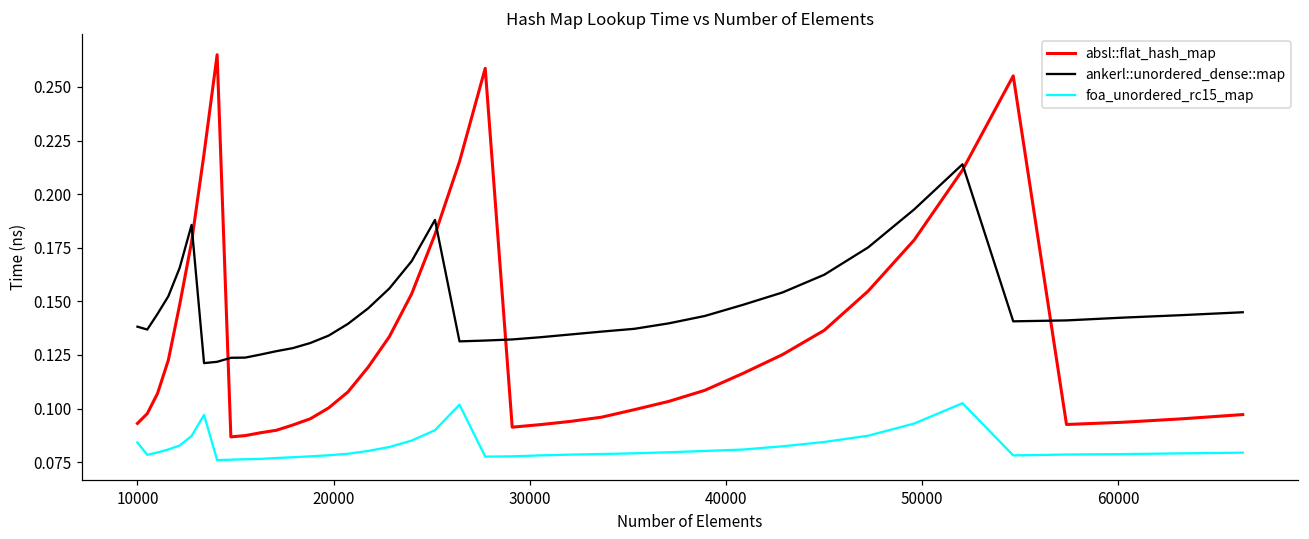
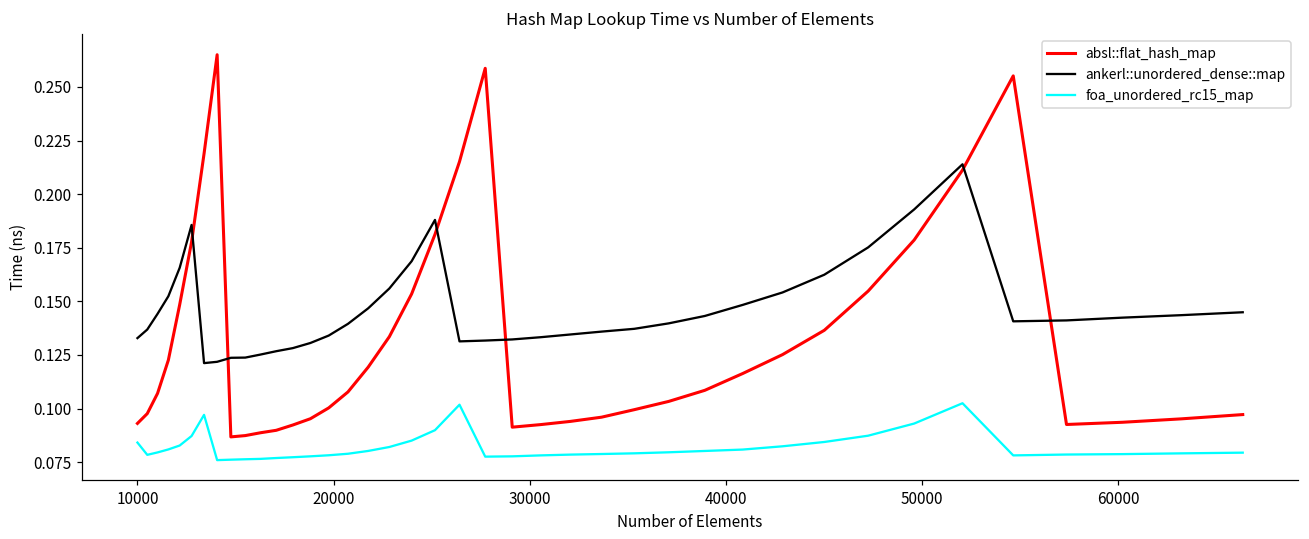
  {
    "absl::flat_hash_map": {
      "10000": 0.093
    },
    "ankerl::unordered_dense::map": {
-     "10000": 0.138
+     "10000": 0.133
    },
    "foa_unordered_rc15_map": {
      "10000": 0.084
    }
  }
